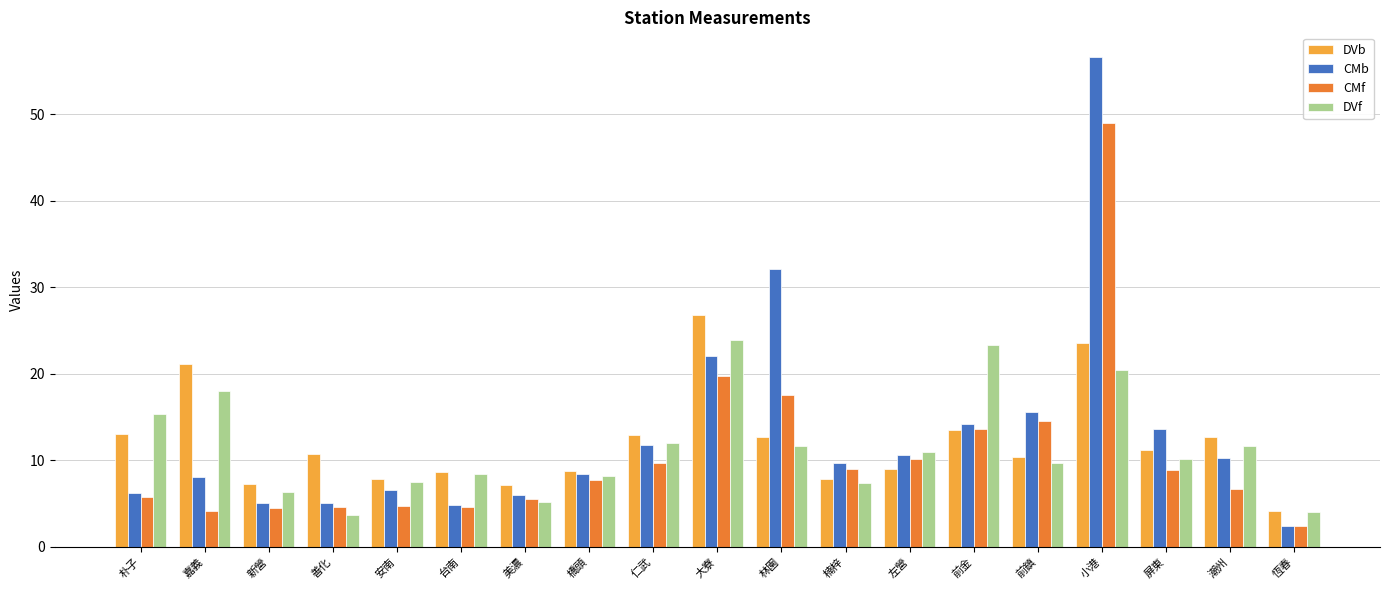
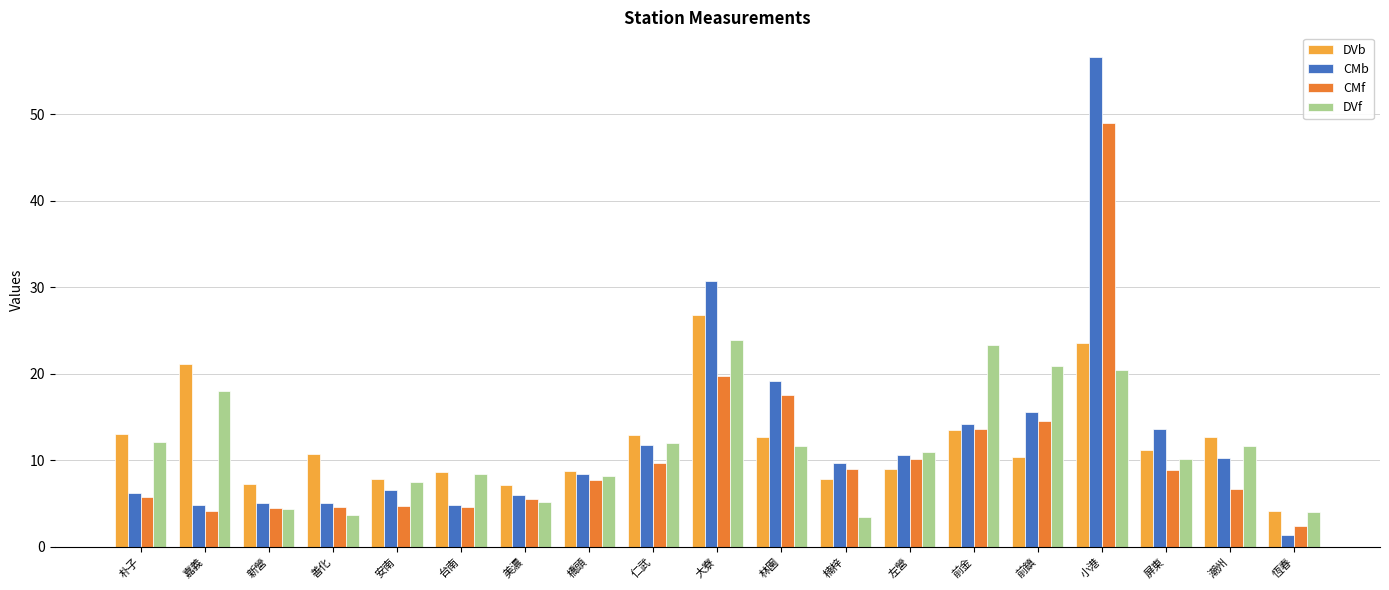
  {
    "CMb": {
      "朴子": 6,
-     "嘉義": 8,
+     "嘉義": 5,
      "新營": 5,
      "善化": 5,
      "安南": 7,
      "台南": 5,
      "美濃": 6,
      "橋頭": 8,
      "仁武": 12,
-     "大寮": 22,
-     "林園": 32,
+     "大寮": 31,
+     "林園": 19,
      "楠梓": 10,
      "左營": 11,
      "前金": 14,
      "前鎮": 16,
      "小港": 57,
      "屏東": 14,
      "潮州": 10,
-     "恆春": 2
+     "恆春": 1
    },
    "DVf": {
-     "朴子": 15,
+     "朴子": 12,
      "嘉義": 18,
-     "新營": 6,
+     "新營": 4,
      "善化": 4,
      "安南": 8,
      "台南": 8,
      "美濃": 5,
      "橋頭": 8,
      "仁武": 12,
      "大寮": 24,
      "林園": 12,
-     "楠梓": 7,
+     "楠梓": 3,
      "左營": 11,
      "前金": 23,
-     "前鎮": 10,
+     "前鎮": 21,
      "小港": 20,
      "屏東": 10,
      "潮州": 12,
      "恆春": 4
    }
  }
